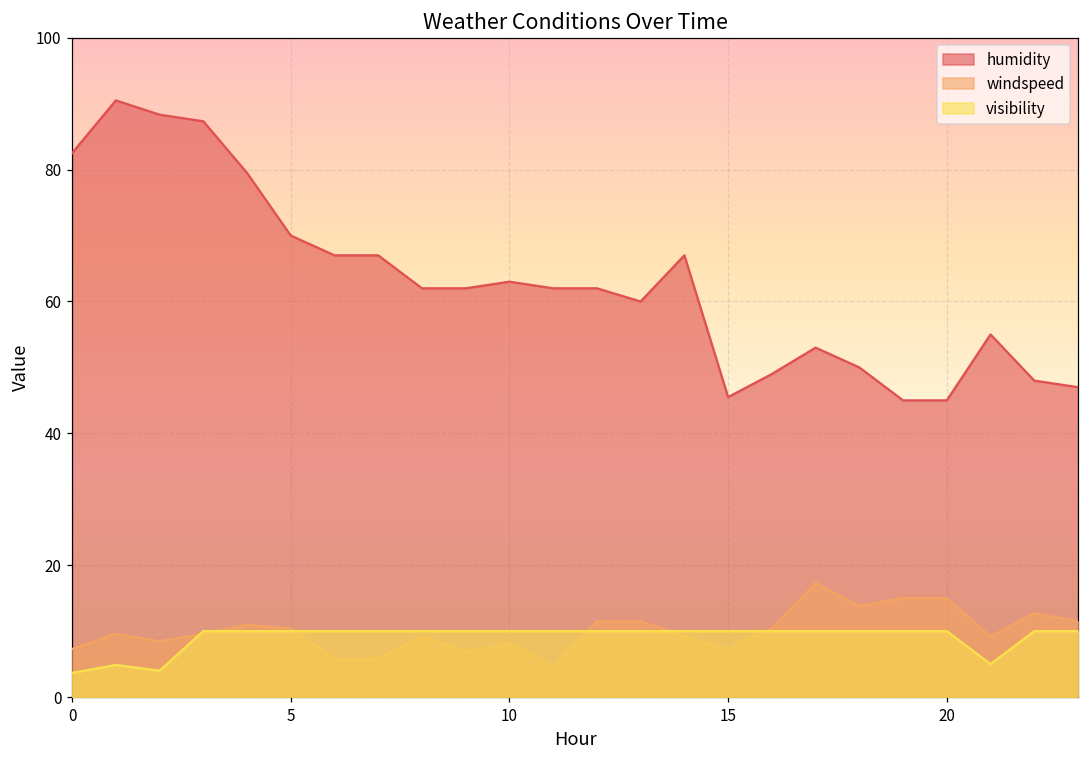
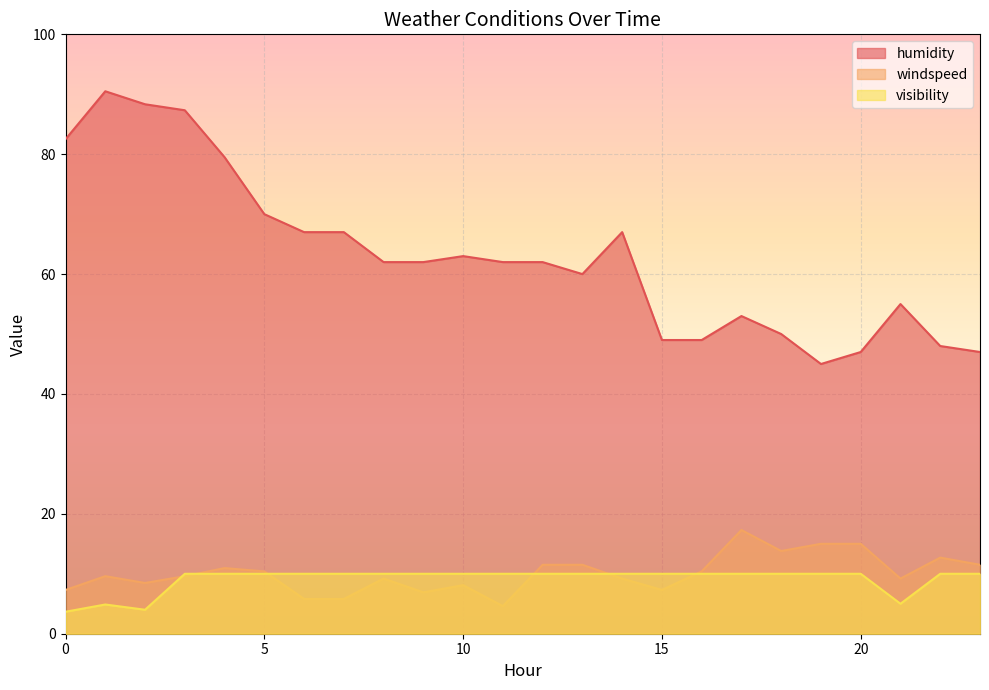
  {
    "humidity": {
      "0": 83,
      "5": 70,
      "10": 63,
-     "15": 46,
-     "20": 45
+     "15": 49,
+     "20": 47
    }
  }
